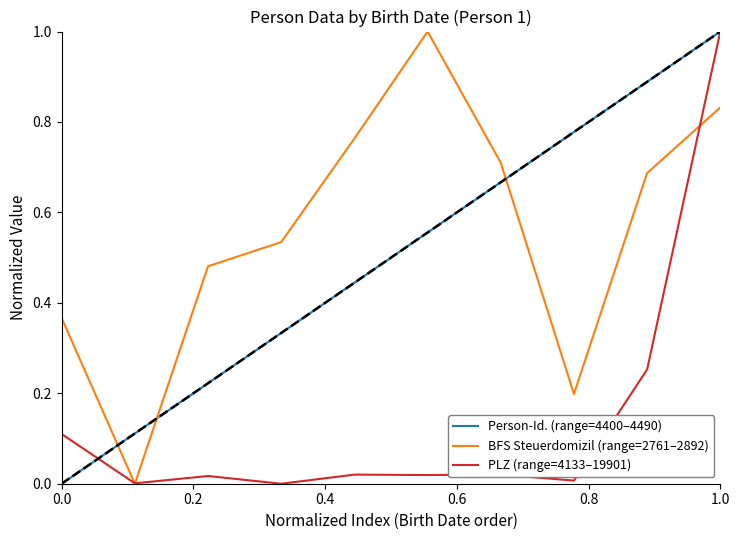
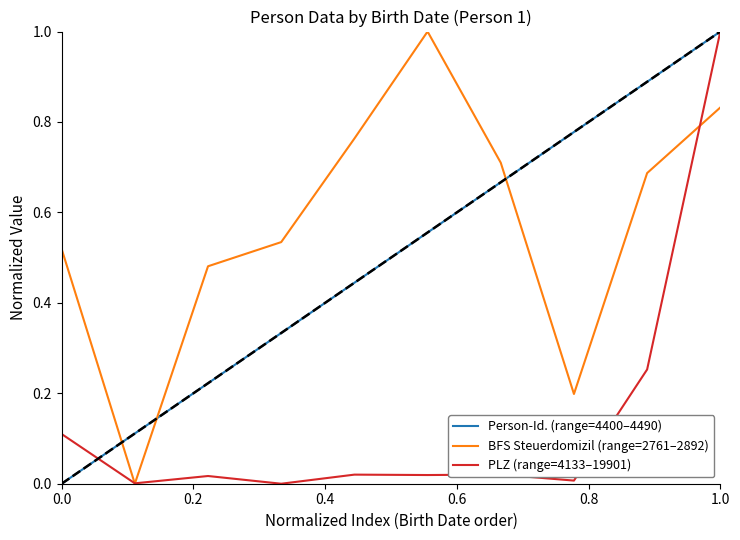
  {
    "BFS Steuerdomizil (range=2761–2892)": {
-     "0.0": 0.37,
+     "0.0": 0.52,
      "1.0": 0.83
    },
    "PLZ (range=4133–19901)": {
      "0.0": 0.11
    }
  }
